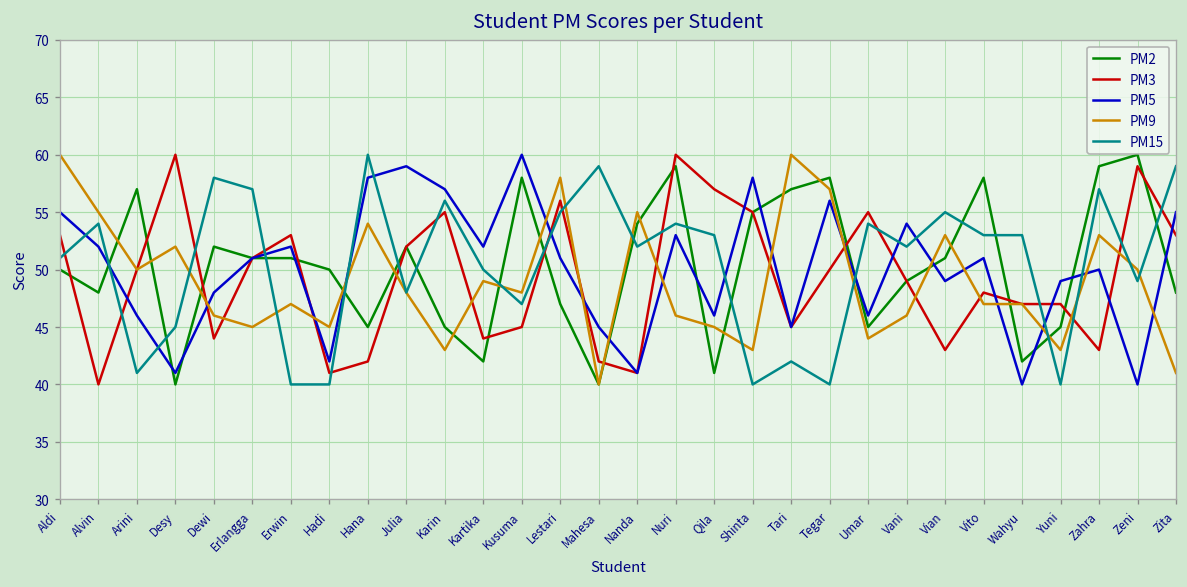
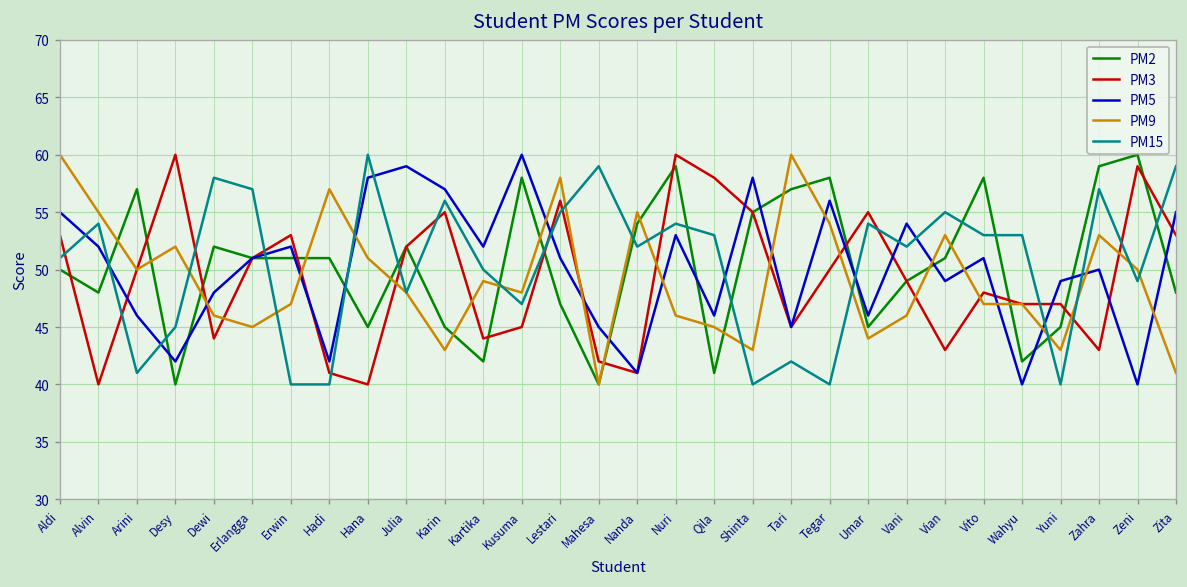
  {
    "PM2": {
      "Aldi": 50,
      "Alvin": 48,
      "Arini": 57,
      "Desy": 40,
      "Dewi": 52,
      "Erwin": 51,
-     "Hadi": 50,
+     "Hadi": 51,
      "Hana": 45,
      "Karin": 45,
      "Kartika": 42,
      "Kusuma": 58,
      "Lestari": 47,
      "Nanda": 54,
      "Nuri": 59,
      "Qila": 41,
      "Tari": 57,
      "Tegar": 58,
      "Umar": 45,
      "Vian": 51,
      "Vito": 58,
      "Wahyu": 42,
      "Yuni": 45,
      "Zahra": 59,
      "Zeni": 60,
      "Zita": 48
    },
    "PM3": {
      "Aldi": 53,
      "Alvin": 40,
      "Desy": 60,
      "Dewi": 44,
      "Erwin": 53,
      "Hadi": 41,
-     "Hana": 42,
+     "Hana": 40,
      "Karin": 55,
      "Kartika": 44,
      "Kusuma": 45,
      "Lestari": 56,
      "Mahesa": 42,
      "Nuri": 60,
-     "Qila": 57,
+     "Qila": 58,
      "Tegar": 50,
      "Umar": 55,
      "Vian": 43,
      "Vito": 48,
      "Yuni": 47,
      "Zahra": 43,
      "Zeni": 59,
      "Zita": 53
    },
    "PM5": {
      "Aldi": 55,
      "Alvin": 52,
      "Arini": 46,
-     "Desy": 41,
+     "Desy": 42,
      "Dewi": 48,
      "Erwin": 52,
      "Hadi": 42,
      "Hana": 58,
      "Julia": 59,
      "Karin": 57,
      "Kartika": 52,
      "Kusuma": 60,
      "Lestari": 51,
      "Mahesa": 45,
      "Nuri": 53,
      "Qila": 46,
      "Shinta": 58,
      "Tegar": 56,
      "Umar": 46,
      "Vani": 54,
      "Vian": 49,
      "Vito": 51,
      "Wahyu": 40,
      "Yuni": 49,
      "Zahra": 50,
      "Zeni": 40,
      "Zita": 55
    },
    "PM9": {
      "Aldi": 60,
      "Alvin": 55,
      "Desy": 52,
      "Dewi": 46,
      "Erlangga": 45,
      "Erwin": 47,
-     "Hadi": 45,
-     "Hana": 54,
+     "Hadi": 57,
+     "Hana": 51,
      "Karin": 43,
      "Kartika": 49,
      "Kusuma": 48,
      "Lestari": 58,
      "Nanda": 55,
      "Nuri": 46,
      "Qila": 45,
      "Shinta": 43,
      "Tari": 60,
-     "Tegar": 57,
+     "Tegar": 54,
      "Umar": 44,
      "Vani": 46,
      "Vian": 53,
      "Vito": 47,
      "Yuni": 43,
      "Zahra": 53,
      "Zeni": 50,
      "Zita": 41
    },
    "PM15": {
      "Aldi": 51,
      "Alvin": 54,
      "Arini": 41,
      "Desy": 45,
      "Dewi": 58,
      "Erlangga": 57,
      "Erwin": 40,
      "Hadi": 40,
      "Hana": 60,
      "Karin": 56,
      "Kartika": 50,
      "Kusuma": 47,
      "Lestari": 55,
      "Mahesa": 59,
      "Nanda": 52,
      "Nuri": 54,
      "Qila": 53,
      "Shinta": 40,
      "Tari": 42,
      "Tegar": 40,
      "Umar": 54,
      "Vani": 52,
      "Vian": 55,
      "Vito": 53,
      "Wahyu": 53,
      "Yuni": 40,
      "Zahra": 57,
      "Zeni": 49,
      "Zita": 59
    }
  }
